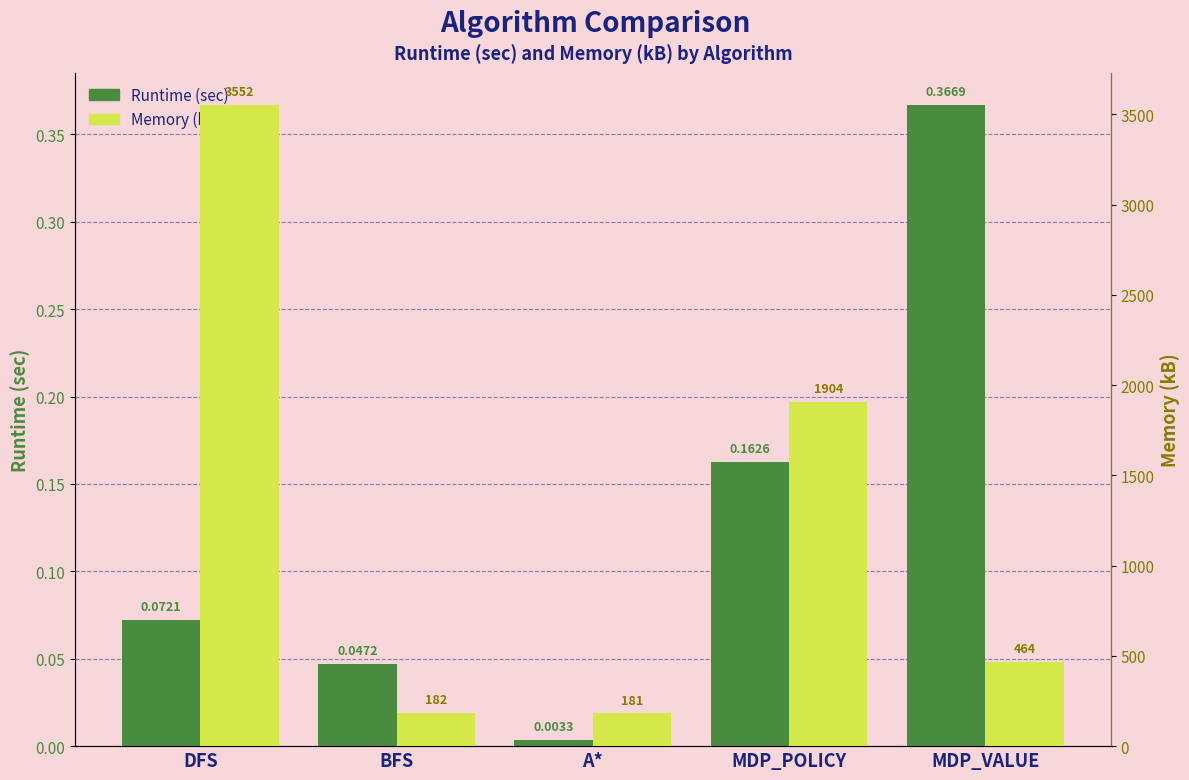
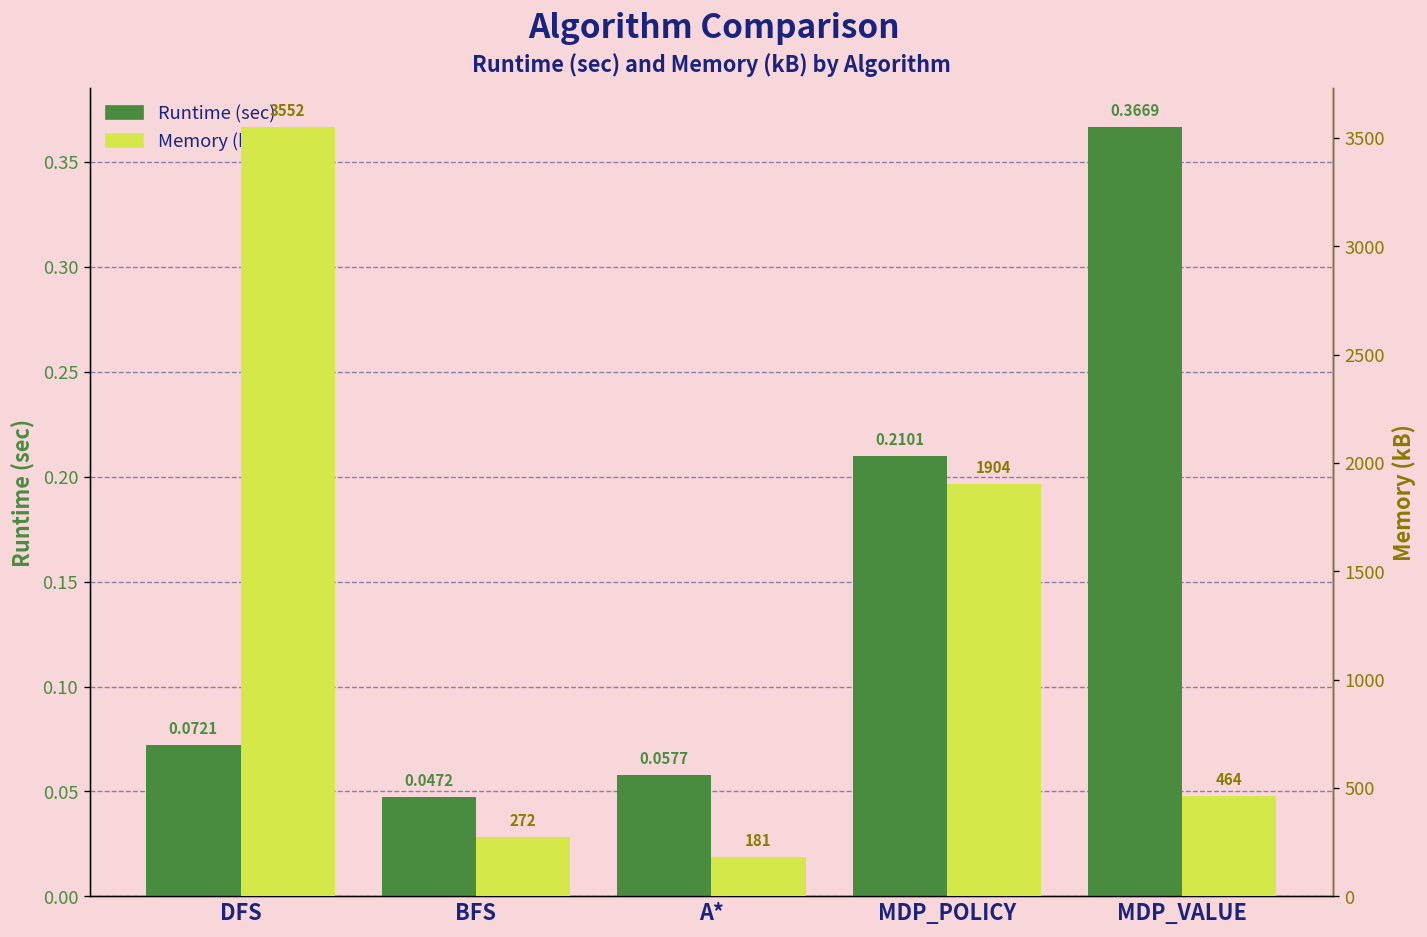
  {
    "Runtime (sec)": {
      "DFS": 0.0721,
      "BFS": 0.0472,
-     "A*": 0.0033,
-     "MDP_POLICY": 0.1626,
+     "A*": 0.0577,
+     "MDP_POLICY": 0.2101,
      "MDP_VALUE": 0.3669
    },
    "Memory (kB)": {
      "DFS": 3552,
-     "BFS": 182,
+     "BFS": 272,
      "A*": 181,
      "MDP_POLICY": 1904,
      "MDP_VALUE": 464
    }
  }
